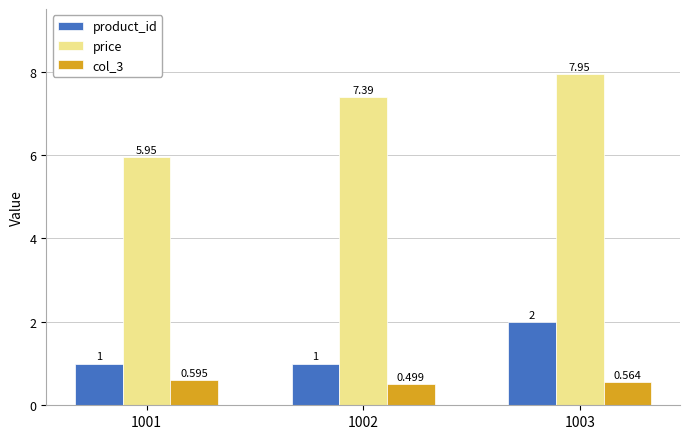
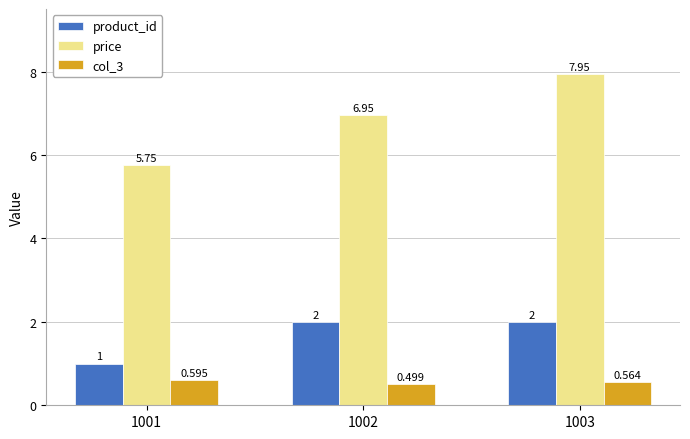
  {
    "product_id": {
      "1001": 1,
-     "1002": 1,
+     "1002": 2,
      "1003": 2
    },
    "price": {
-     "1001": 5.95,
-     "1002": 7.39,
+     "1001": 5.75,
+     "1002": 6.95,
      "1003": 7.95
    },
    "col_3": {
      "1001": 0.595,
      "1002": 0.499,
      "1003": 0.564
    }
  }
